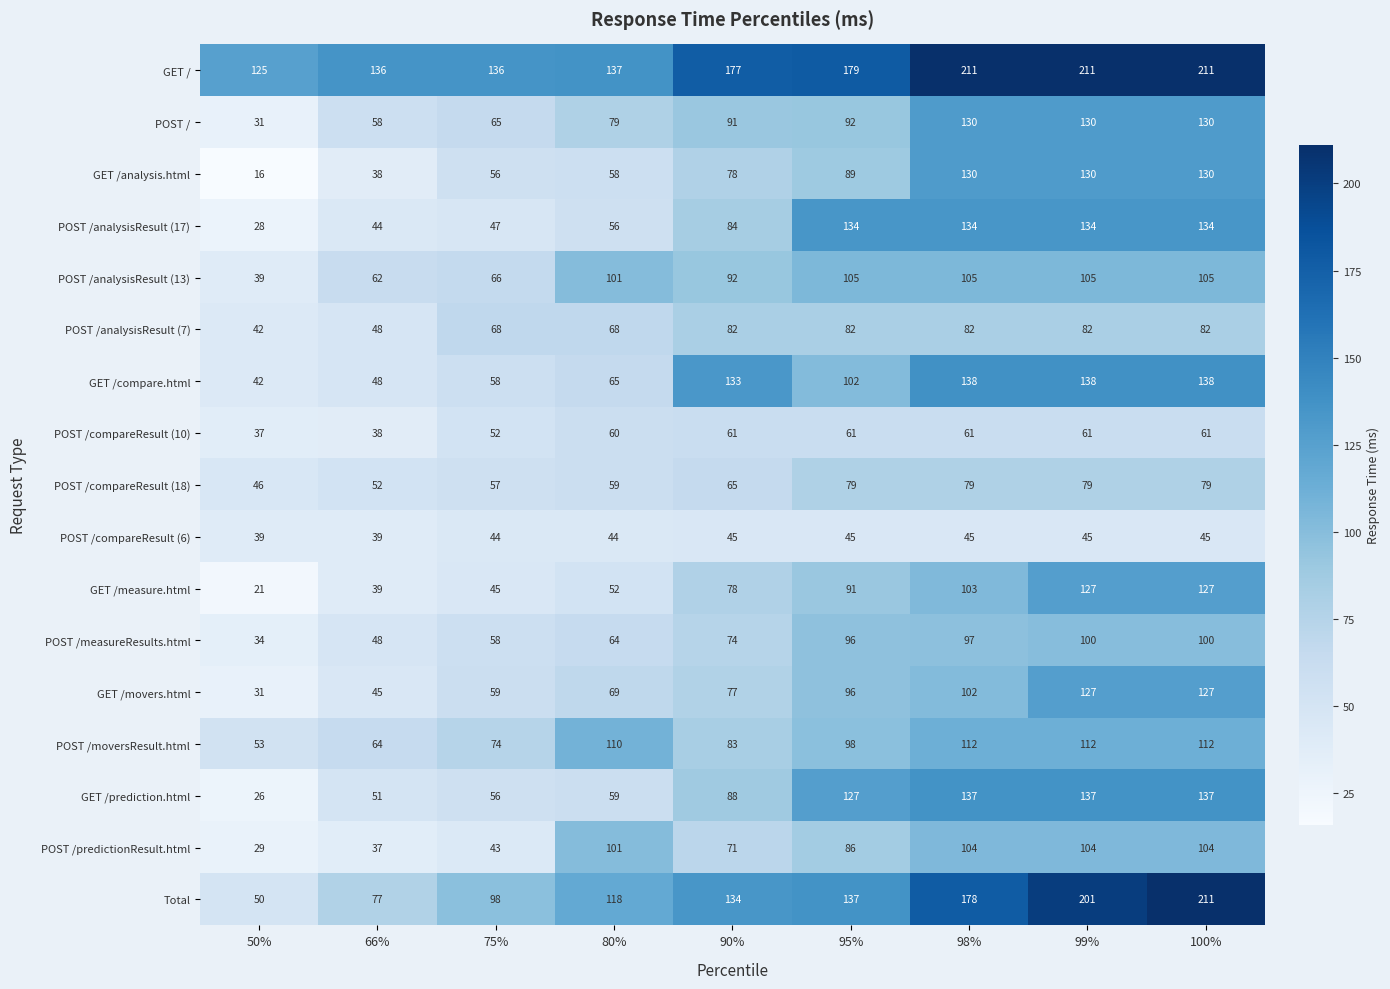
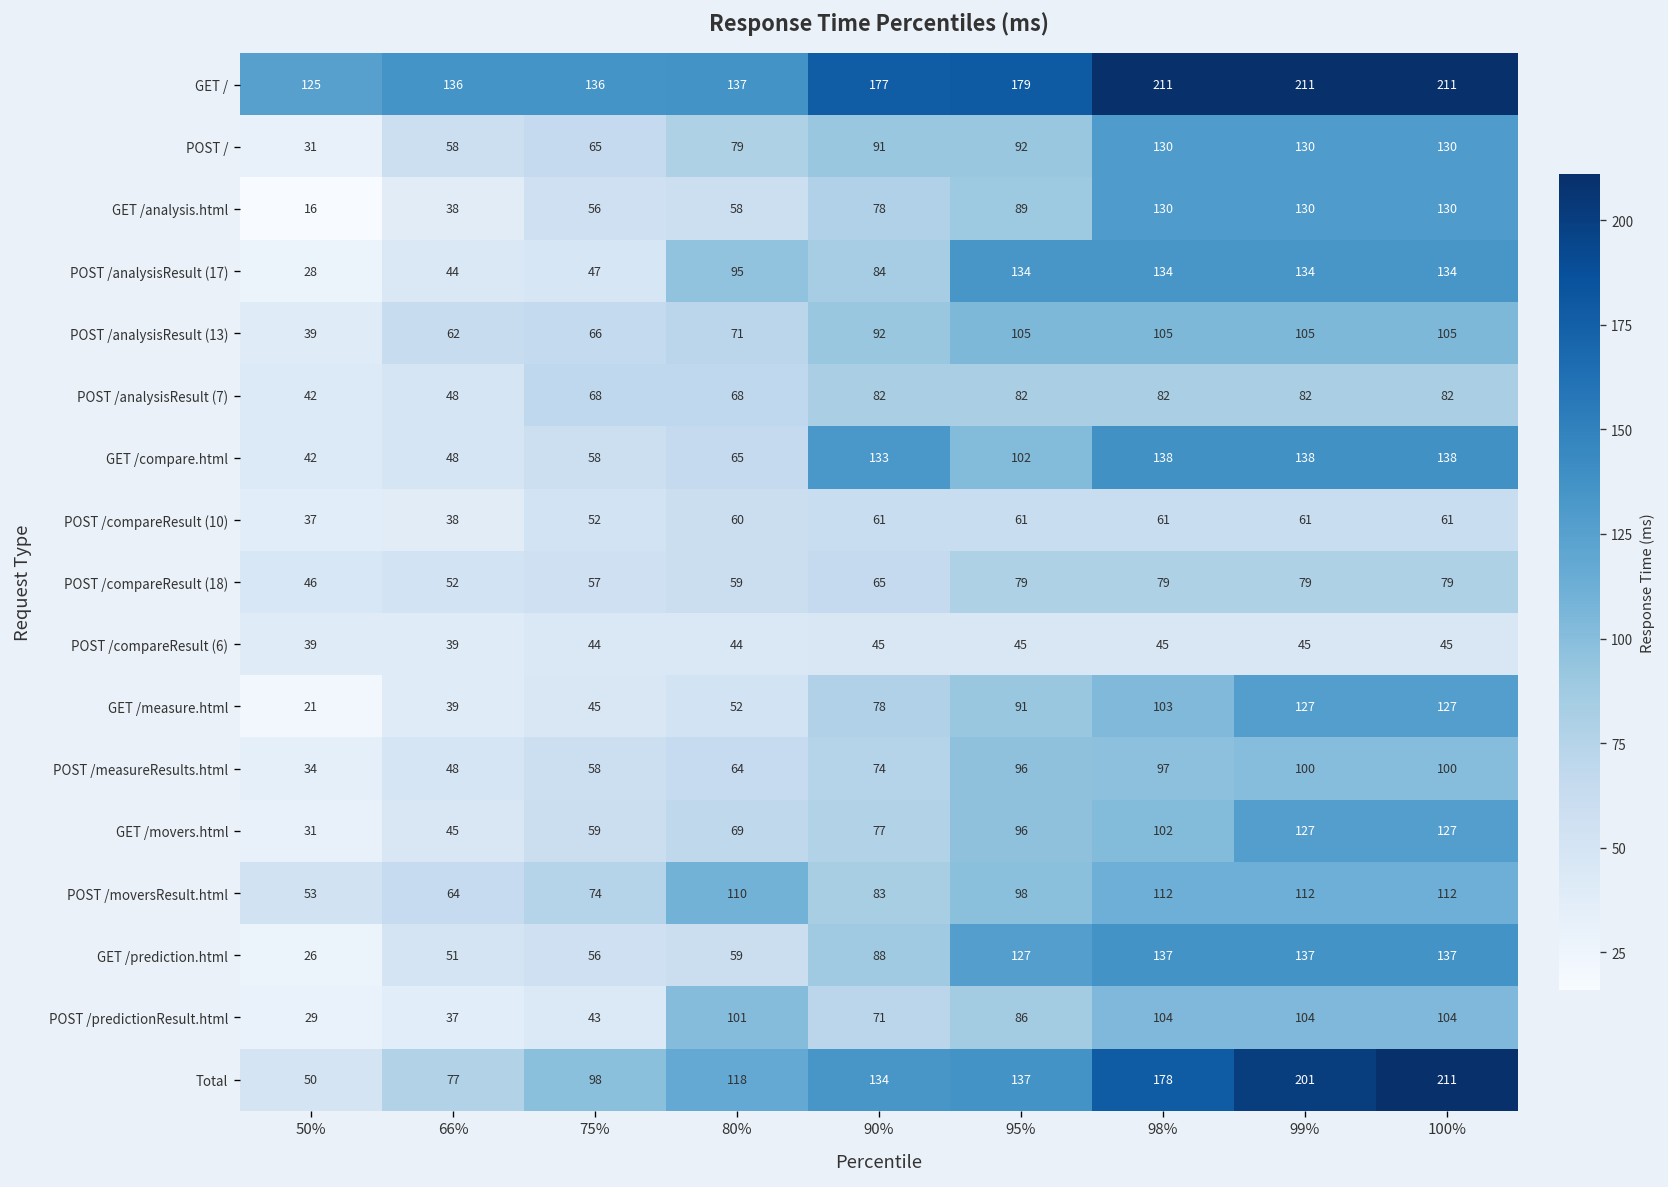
  {
    "GET /": {
      "50%": 125,
      "66%": 136,
      "75%": 136,
      "80%": 137,
      "90%": 177,
      "95%": 179,
      "98%": 211,
      "99%": 211,
      "100%": 211
    },
    "POST /": {
      "50%": 31,
      "66%": 58,
      "75%": 65,
      "80%": 79,
      "90%": 91,
      "95%": 92,
      "98%": 130,
      "99%": 130,
      "100%": 130
    },
    "GET /analysis.html": {
      "50%": 16,
      "66%": 38,
      "75%": 56,
      "80%": 58,
      "90%": 78,
      "95%": 89,
      "98%": 130,
      "99%": 130,
      "100%": 130
    },
    "POST /analysisResult (17)": {
      "50%": 28,
      "66%": 44,
      "75%": 47,
-     "80%": 56,
+     "80%": 95,
      "90%": 84,
      "95%": 134,
      "98%": 134,
      "99%": 134,
      "100%": 134
    },
    "POST /analysisResult (13)": {
      "50%": 39,
      "66%": 62,
      "75%": 66,
-     "80%": 101,
+     "80%": 71,
      "90%": 92,
      "95%": 105,
      "98%": 105,
      "99%": 105,
      "100%": 105
    },
    "POST /analysisResult (7)": {
      "50%": 42,
      "66%": 48,
      "75%": 68,
      "80%": 68,
      "90%": 82,
      "95%": 82,
      "98%": 82,
      "99%": 82,
      "100%": 82
    },
    "GET /compare.html": {
      "50%": 42,
      "66%": 48,
      "75%": 58,
      "80%": 65,
      "90%": 133,
      "95%": 102,
      "98%": 138,
      "99%": 138,
      "100%": 138
    },
    "POST /compareResult (10)": {
      "50%": 37,
      "66%": 38,
      "75%": 52,
      "80%": 60,
      "90%": 61,
      "95%": 61,
      "98%": 61,
      "99%": 61,
      "100%": 61
    },
    "POST /compareResult (18)": {
      "50%": 46,
      "66%": 52,
      "75%": 57,
      "80%": 59,
      "90%": 65,
      "95%": 79,
      "98%": 79,
      "99%": 79,
      "100%": 79
    },
    "POST /compareResult (6)": {
      "50%": 39,
      "66%": 39,
      "75%": 44,
      "80%": 44,
      "90%": 45,
      "95%": 45,
      "98%": 45,
      "99%": 45,
      "100%": 45
    },
    "GET /measure.html": {
      "50%": 21,
      "66%": 39,
      "75%": 45,
      "80%": 52,
      "90%": 78,
      "95%": 91,
      "98%": 103,
      "99%": 127,
      "100%": 127
    },
    "POST /measureResults.html": {
      "50%": 34,
      "66%": 48,
      "75%": 58,
      "80%": 64,
      "90%": 74,
      "95%": 96,
      "98%": 97,
      "99%": 100,
      "100%": 100
    },
    "GET /movers.html": {
      "50%": 31,
      "66%": 45,
      "75%": 59,
      "80%": 69,
      "90%": 77,
      "95%": 96,
      "98%": 102,
      "99%": 127,
      "100%": 127
    },
    "POST /moversResult.html": {
      "50%": 53,
      "66%": 64,
      "75%": 74,
      "80%": 110,
      "90%": 83,
      "95%": 98,
      "98%": 112,
      "99%": 112,
      "100%": 112
    },
    "GET /prediction.html": {
      "50%": 26,
      "66%": 51,
      "75%": 56,
      "80%": 59,
      "90%": 88,
      "95%": 127,
      "98%": 137,
      "99%": 137,
      "100%": 137
    },
    "POST /predictionResult.html": {
      "50%": 29,
      "66%": 37,
      "75%": 43,
      "80%": 101,
      "90%": 71,
      "95%": 86,
      "98%": 104,
      "99%": 104,
      "100%": 104
    },
    "Total": {
      "50%": 50,
      "66%": 77,
      "75%": 98,
      "80%": 118,
      "90%": 134,
      "95%": 137,
      "98%": 178,
      "99%": 201,
      "100%": 211
    }
  }
